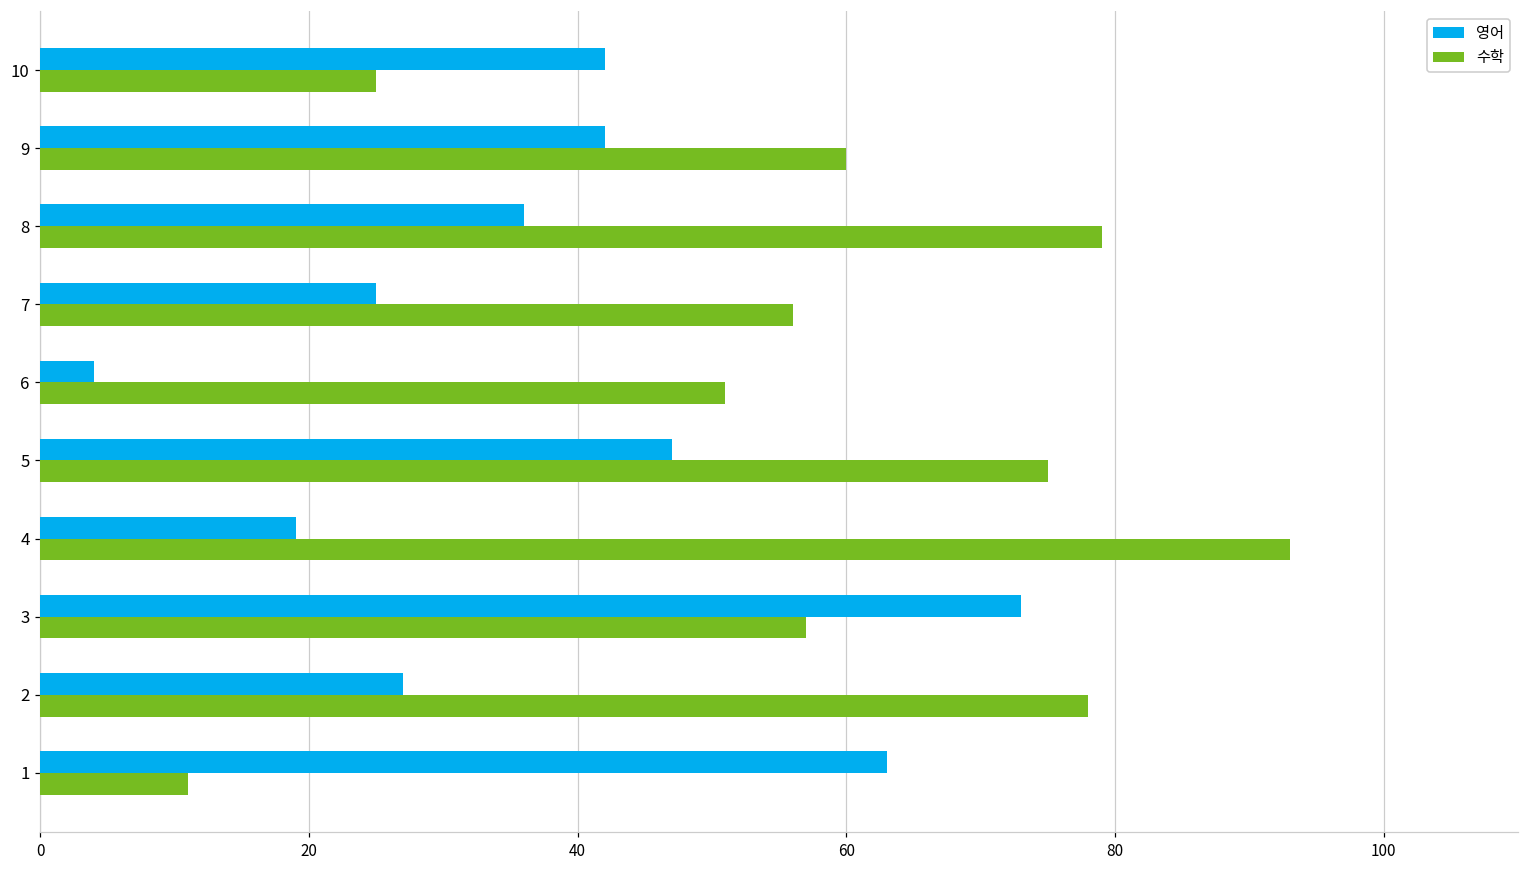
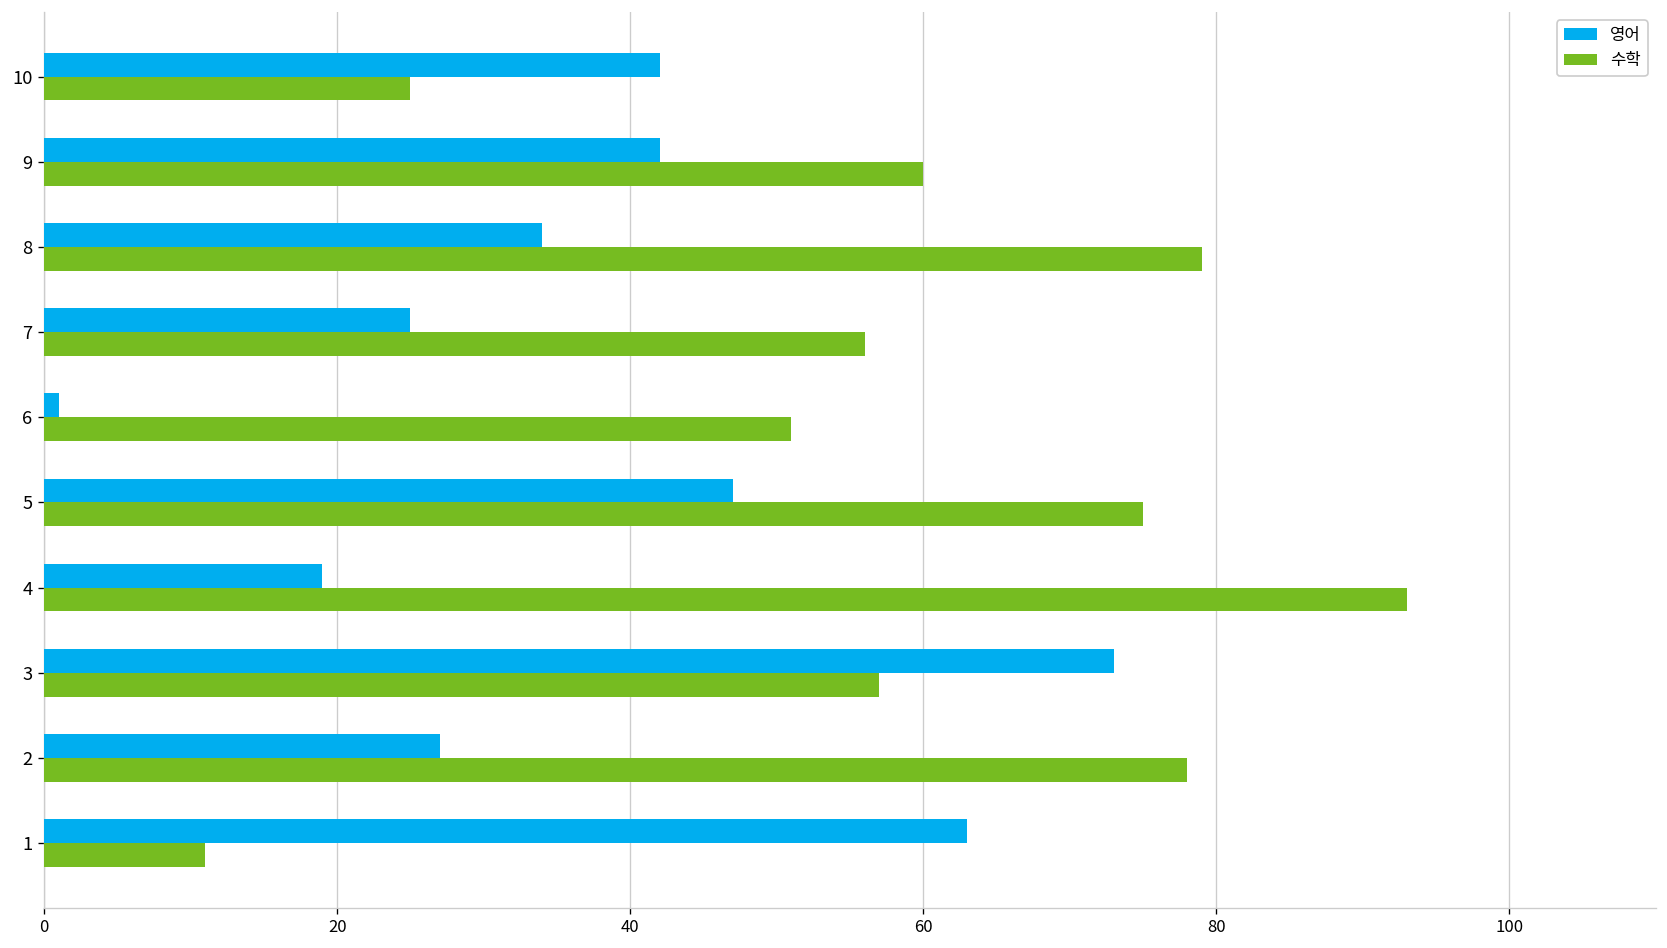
  {
    "영어": {
      "10": 42,
      "9": 42,
-     "8": 36,
+     "8": 34,
      "7": 25,
-     "6": 4,
+     "6": 1,
      "5": 47,
      "4": 19,
      "3": 73,
      "2": 27,
      "1": 63
    },
    "수학": {
      "10": 25,
      "9": 60,
      "8": 79,
      "7": 56,
      "6": 51,
      "5": 75,
      "4": 93,
      "3": 57,
      "2": 78,
      "1": 11
    }
  }
